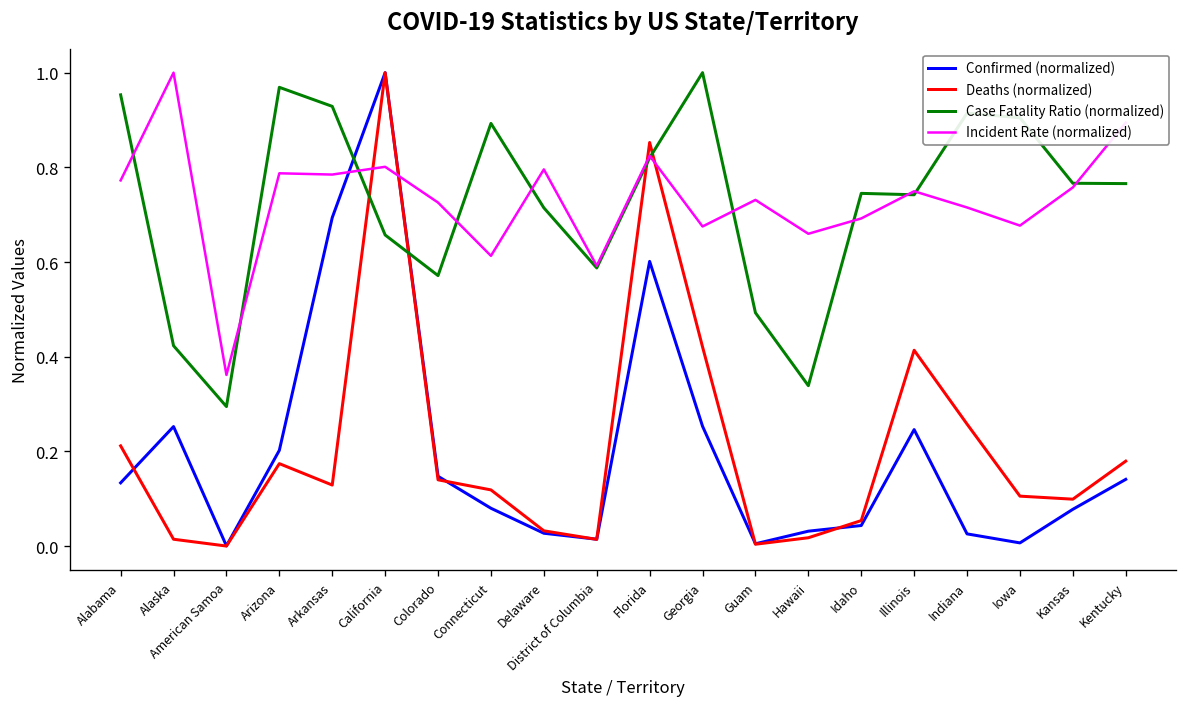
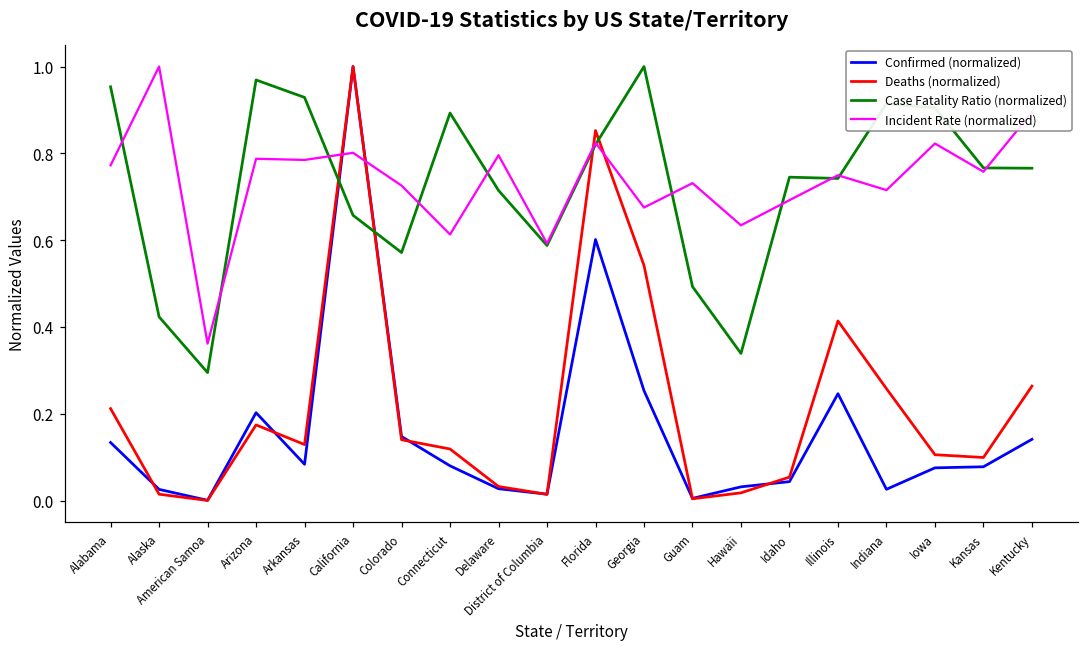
  {
    "Confirmed (normalized)": {
      "Alabama": 0.13,
-     "Alaska": 0.25,
+     "Alaska": 0.03,
      "Arizona": 0.20,
-     "Arkansas": 0.69,
+     "Arkansas": 0.08,
      "Colorado": 0.15,
      "Connecticut": 0.08,
      "Florida": 0.60,
      "Georgia": 0.25,
      "Hawaii": 0.03,
      "Idaho": 0.04,
      "Illinois": 0.25,
      "Indiana": 0.03,
-     "Iowa": 0.01,
+     "Iowa": 0.08,
      "Kansas": 0.08,
      "Kentucky": 0.14
    },
    "Deaths (normalized)": {
      "Alabama": 0.21,
      "Alaska": 0.01,
      "Arizona": 0.17,
      "Arkansas": 0.13,
      "Colorado": 0.14,
      "Connecticut": 0.12,
      "Florida": 0.85,
-     "Georgia": 0.42,
+     "Georgia": 0.54,
      "Hawaii": 0.02,
      "Idaho": 0.05,
      "Illinois": 0.41,
      "Indiana": 0.26,
      "Iowa": 0.11,
      "Kansas": 0.10,
-     "Kentucky": 0.18
+     "Kentucky": 0.26
    },
    "Case Fatality Ratio (normalized)": {
      "Alabama": 0.95,
      "Alaska": 0.42,
      "American Samoa": 0.29,
      "Arizona": 0.97,
      "Arkansas": 0.93,
      "California": 0.66,
      "Colorado": 0.57,
      "Connecticut": 0.89,
      "Delaware": 0.71,
      "Georgia": 1.00,
      "Guam": 0.49,
      "Hawaii": 0.34,
      "Idaho": 0.75,
      "Illinois": 0.74,
      "Kansas": 0.77,
      "Kentucky": 0.77
    },
    "Incident Rate (normalized)": {
      "Alabama": 0.77,
      "Alaska": 1.00,
      "American Samoa": 0.36,
      "Arizona": 0.79,
      "Arkansas": 0.78,
      "California": 0.80,
      "Colorado": 0.73,
      "Connecticut": 0.61,
      "Delaware": 0.80,
      "Georgia": 0.68,
      "Guam": 0.73,
-     "Hawaii": 0.66,
+     "Hawaii": 0.63,
      "Idaho": 0.69,
      "Illinois": 0.75,
      "Indiana": 0.72,
-     "Iowa": 0.68,
+     "Iowa": 0.82,
      "Kansas": 0.76
    }
  }
